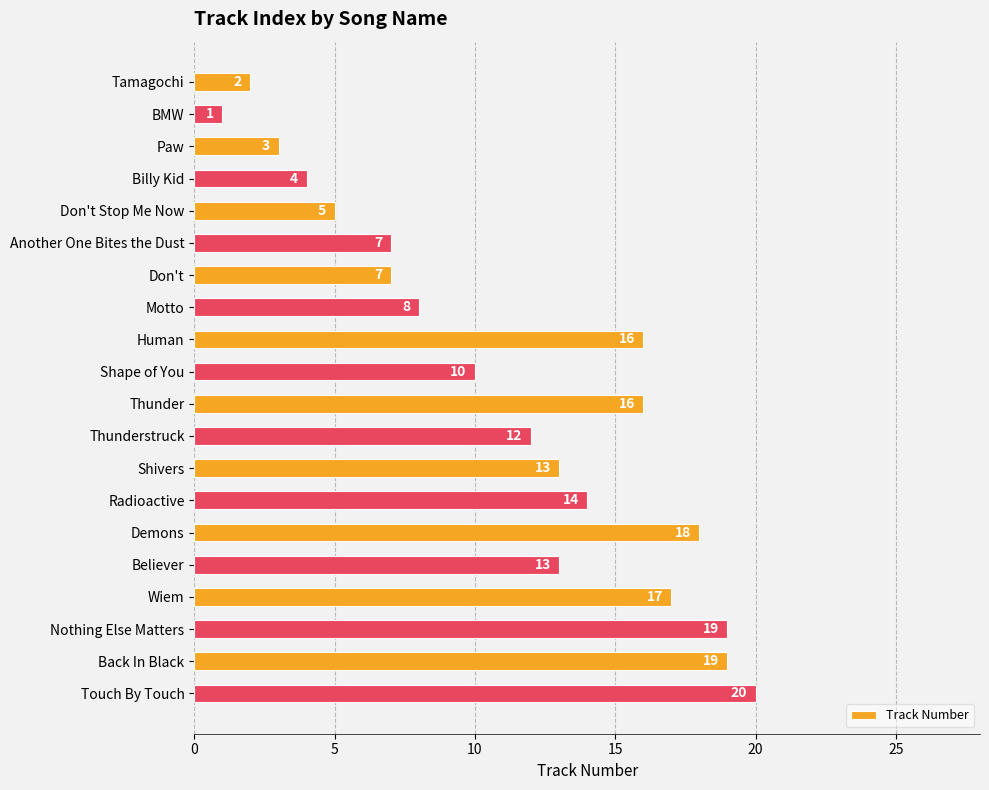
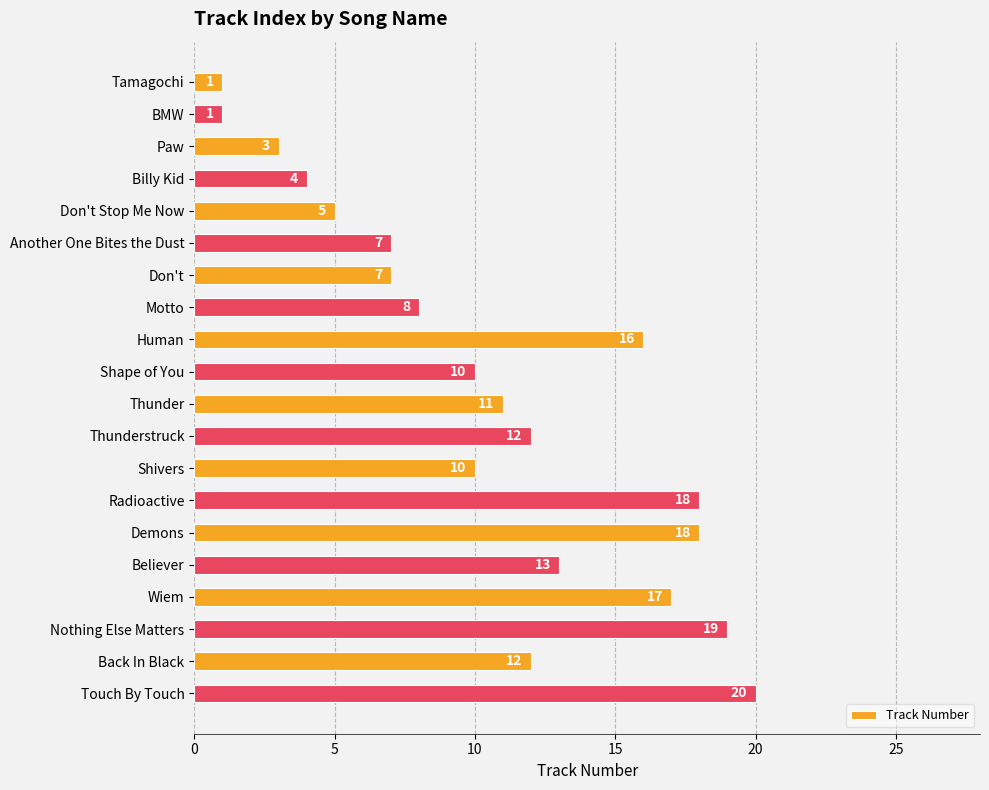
  {
-   "Tamagochi": 2,
+   "Tamagochi": 1,
    "BMW": 1,
    "Paw": 3,
    "Billy Kid": 4,
    "Don't Stop Me Now": 5,
    "Another One Bites the Dust": 7,
    "Don't": 7,
    "Motto": 8,
    "Human": 16,
    "Shape of You": 10,
-   "Thunder": 16,
+   "Thunder": 11,
    "Thunderstruck": 12,
-   "Shivers": 13,
-   "Radioactive": 14,
+   "Shivers": 10,
+   "Radioactive": 18,
    "Demons": 18,
    "Believer": 13,
    "Wiem": 17,
    "Nothing Else Matters": 19,
-   "Back In Black": 19,
+   "Back In Black": 12,
    "Touch By Touch": 20
  }
